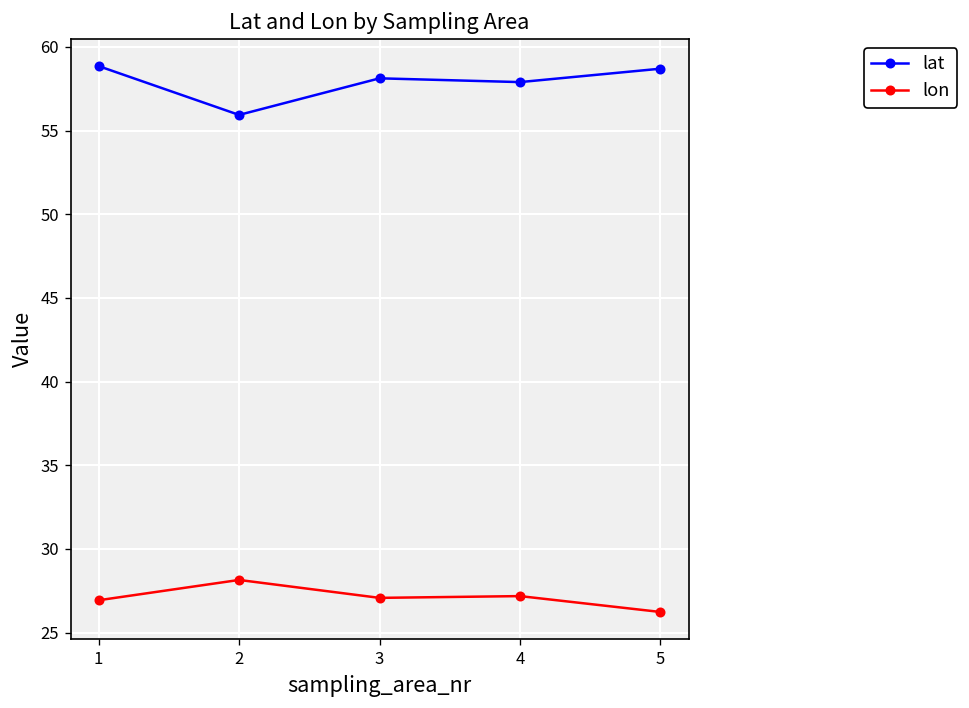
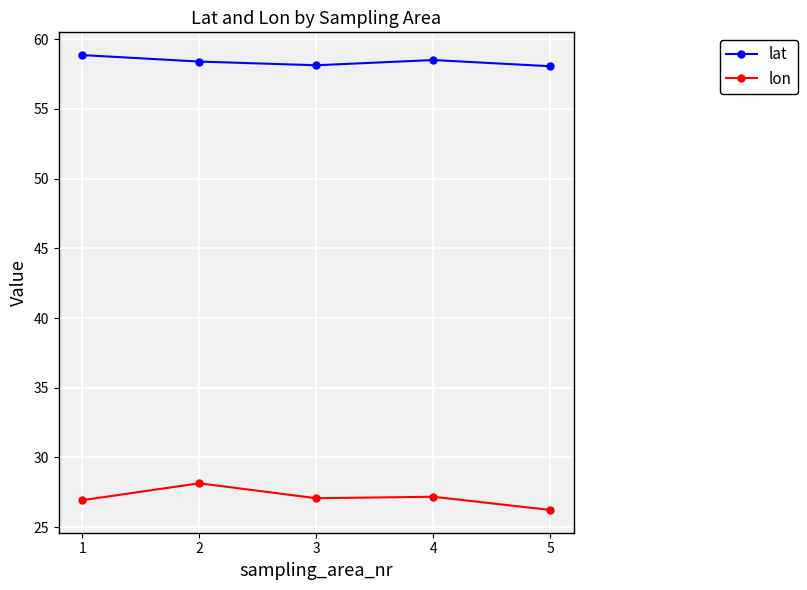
  {
    "lat": {
      "1": 58.9,
-     "2": 55.9,
+     "2": 58.4,
      "3": 58.1,
-     "4": 57.9,
-     "5": 58.7
+     "4": 58.5,
+     "5": 58.1
    },
    "lon": {
      "1": 26.9,
      "2": 28.1,
      "3": 27.1,
      "4": 27.2,
      "5": 26.2
    }
  }
